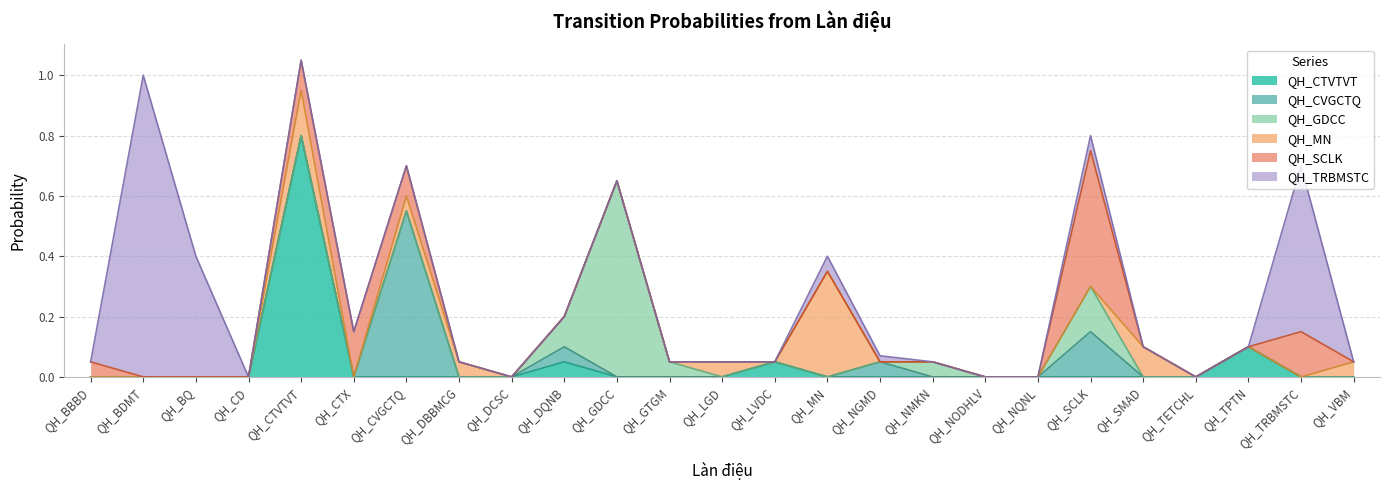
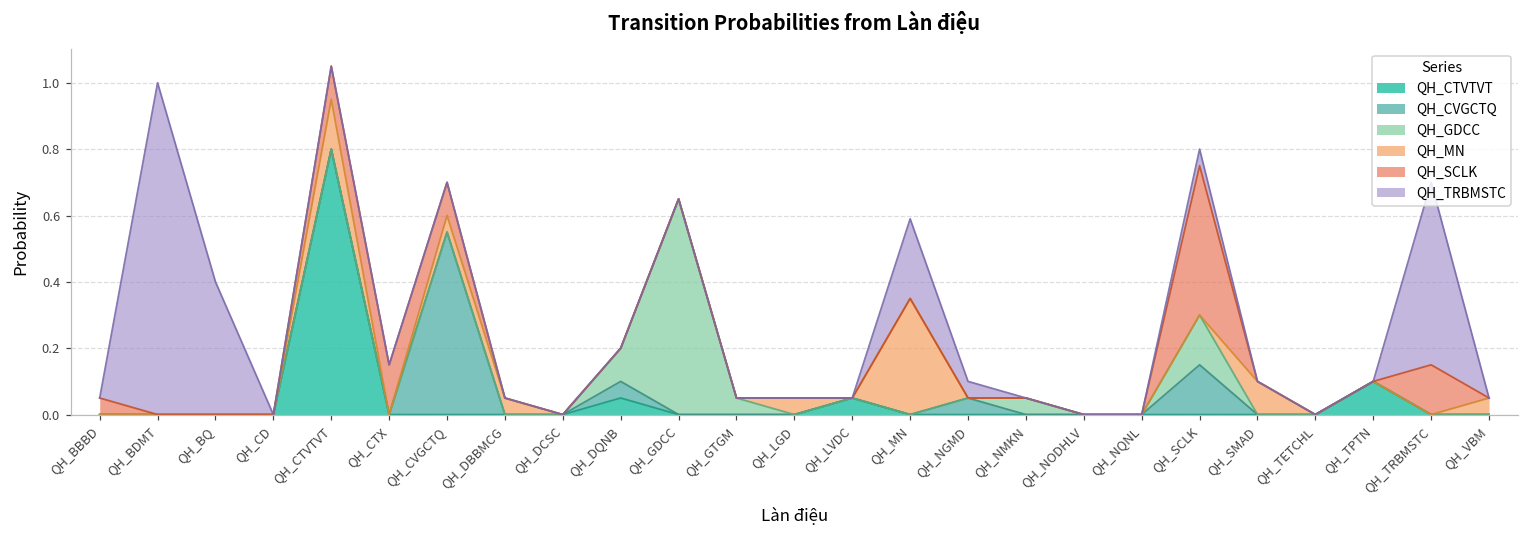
  {
    "QH_TRBMSTC": {
      "QH_BDMT": 1.00,
      "QH_BQ": 0.40,
-     "QH_MN": 0.05,
-     "QH_NGMD": 0.02,
+     "QH_MN": 0.24,
+     "QH_NGMD": 0.05,
      "QH_SCLK": 0.05
    }
  }
